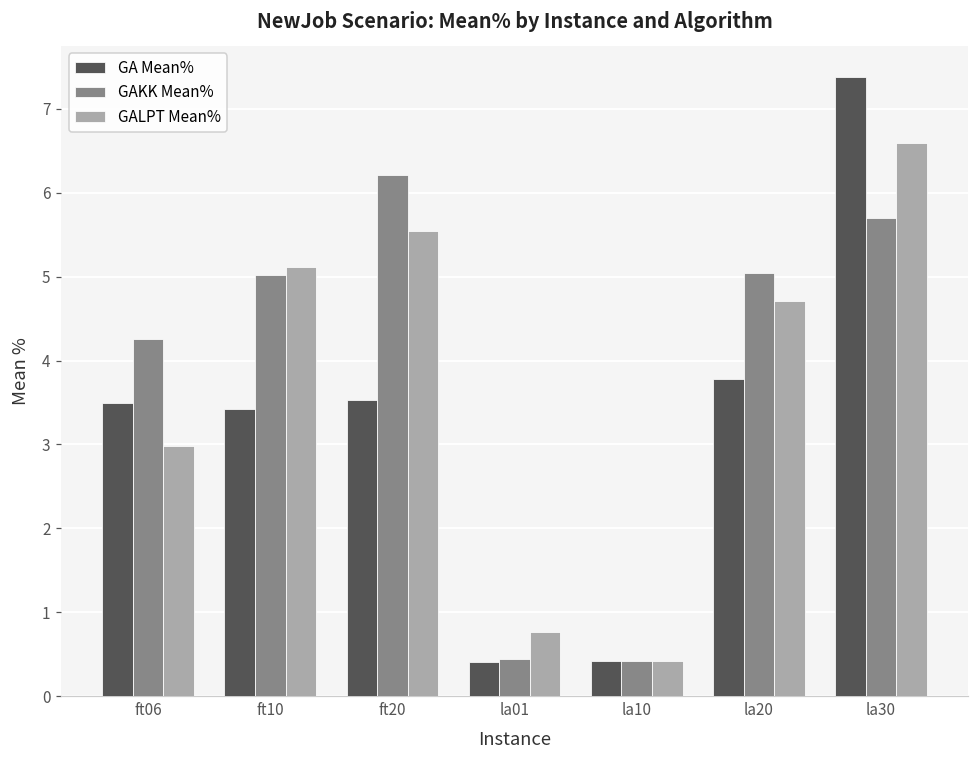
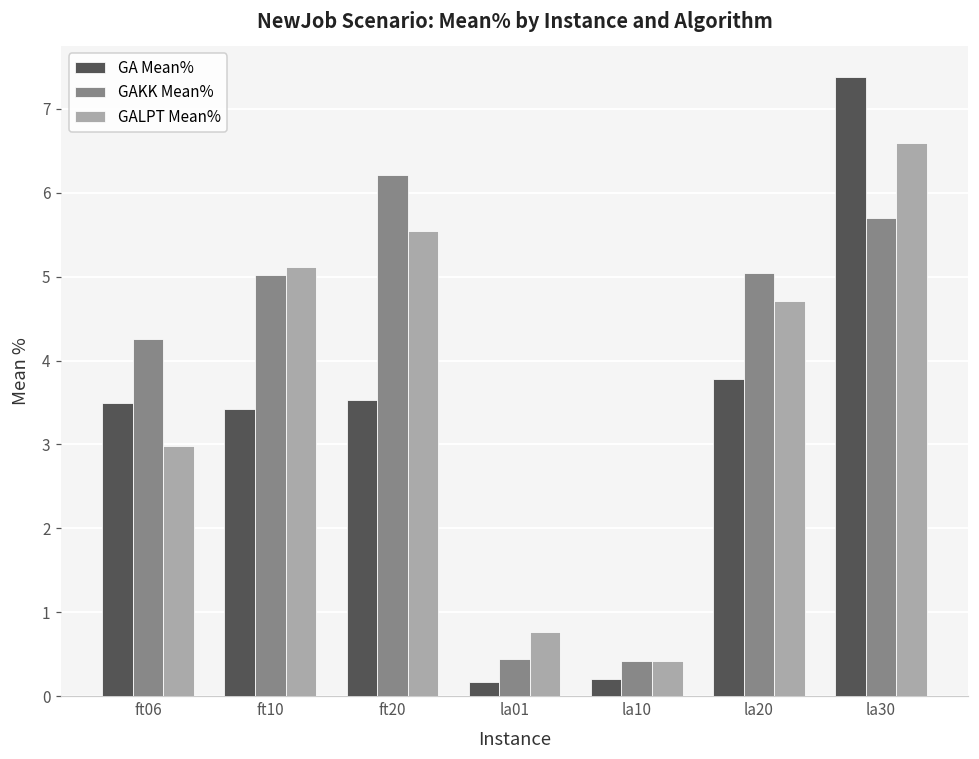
  {
    "GA Mean%": {
      "ft06": 3.5,
      "ft10": 3.4,
      "ft20": 3.5,
-     "la01": 0.4,
-     "la10": 0.4,
+     "la01": 0.2,
+     "la10": 0.2,
      "la20": 3.8,
      "la30": 7.4
    }
  }
